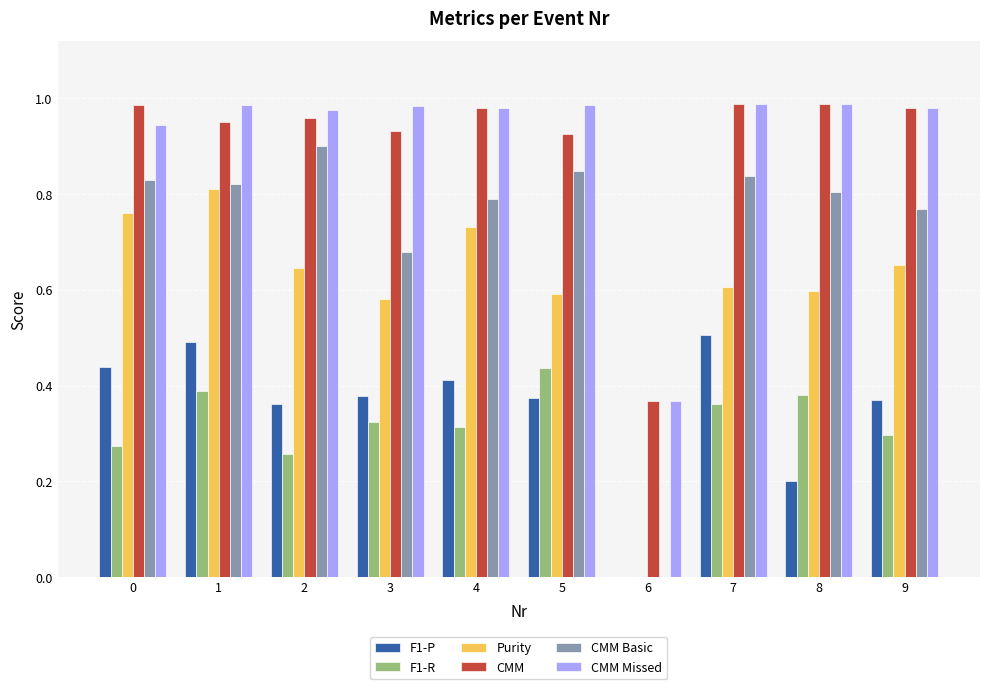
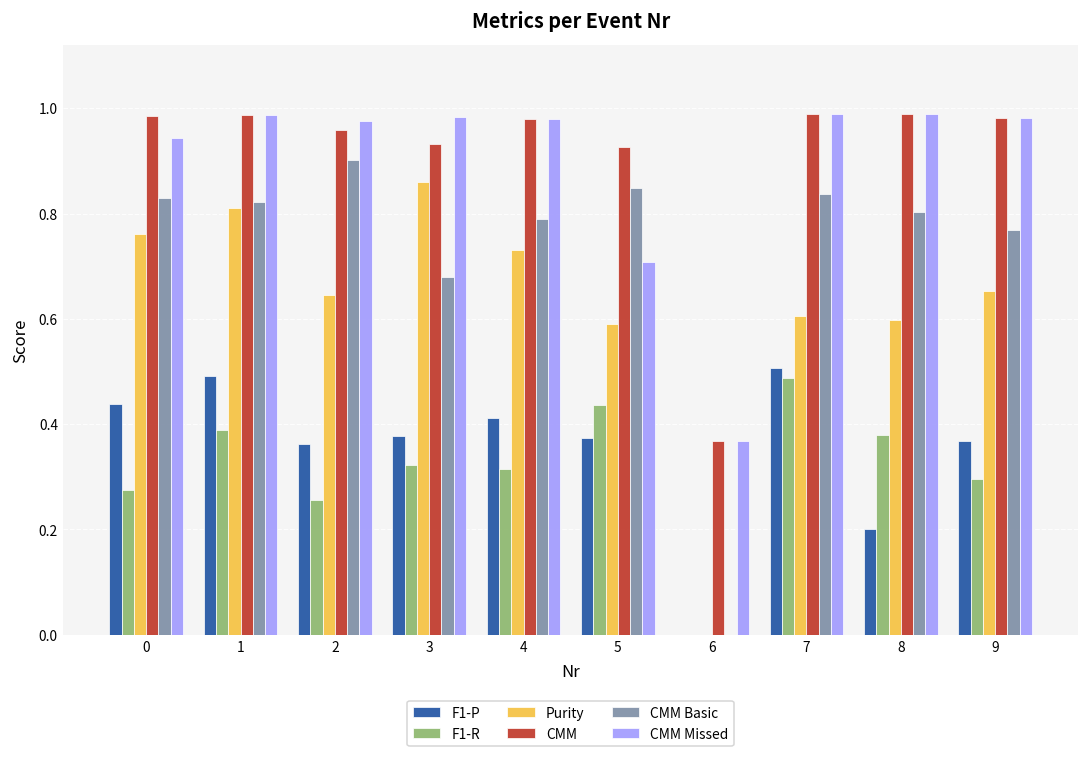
  {
    "F1-P": {
      "0": 0.44,
      "1": 0.49,
      "2": 0.36,
      "3": 0.38,
      "4": 0.41,
      "5": 0.37,
      "6": 0.00,
      "7": 0.51,
      "8": 0.20,
      "9": 0.37
    },
    "F1-R": {
      "0": 0.27,
      "1": 0.39,
      "2": 0.26,
      "3": 0.32,
      "4": 0.31,
      "5": 0.44,
      "6": 0.00,
-     "7": 0.36,
+     "7": 0.49,
      "8": 0.38,
      "9": 0.30
    },
    "Purity": {
      "0": 0.76,
      "1": 0.81,
      "2": 0.64,
-     "3": 0.58,
+     "3": 0.86,
      "4": 0.73,
      "5": 0.59,
      "6": 0.00,
      "7": 0.61,
      "8": 0.60,
      "9": 0.65
    },
    "CMM": {
      "0": 0.99,
-     "1": 0.95,
+     "1": 0.99,
      "2": 0.96,
      "3": 0.93,
      "4": 0.98,
      "5": 0.93,
      "6": 0.37,
      "7": 0.99,
      "8": 0.99,
      "9": 0.98
    },
    "CMM Basic": {
      "0": 0.83,
      "1": 0.82,
      "2": 0.90,
      "3": 0.68,
      "4": 0.79,
      "5": 0.85,
      "6": 0.00,
      "7": 0.84,
      "8": 0.80,
      "9": 0.77
    },
    "CMM Missed": {
      "0": 0.94,
      "1": 0.99,
      "2": 0.98,
      "3": 0.98,
      "4": 0.98,
-     "5": 0.99,
+     "5": 0.71,
      "6": 0.37,
      "7": 0.99,
      "8": 0.99,
      "9": 0.98
    }
  }
